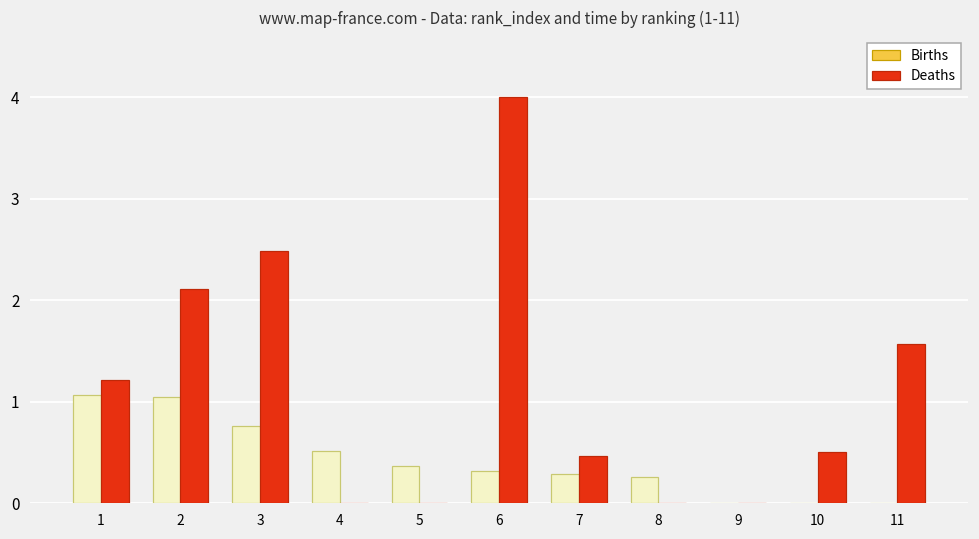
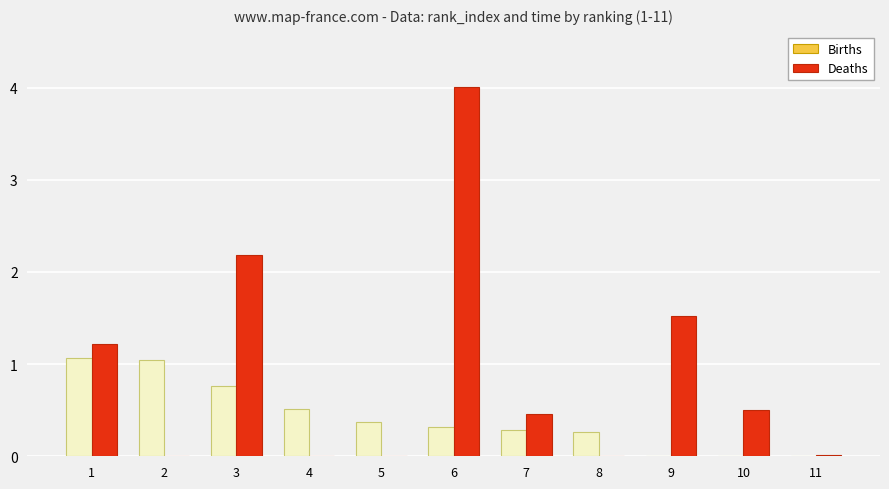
  {
    "Deaths": {
      "1": 1.2,
-     "2": 2.1,
-     "3": 2.5,
+     "2": 0.0,
+     "3": 2.2,
      "4": 0.0,
      "6": 4.0,
      "7": 0.5,
-     "9": 0.0,
+     "9": 1.5,
      "10": 0.5,
-     "11": 1.6
+     "11": 0.0
    }
  }
